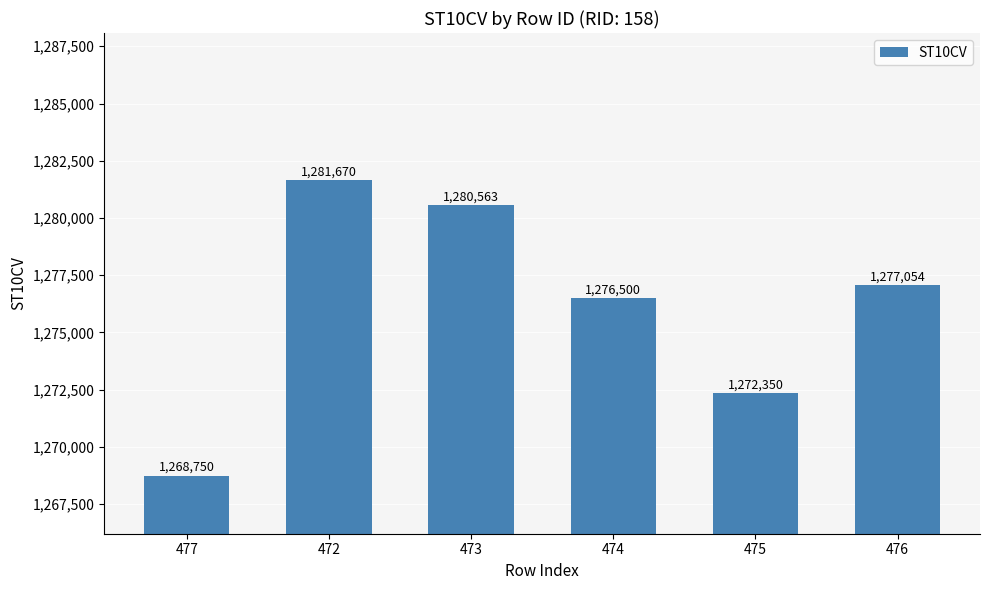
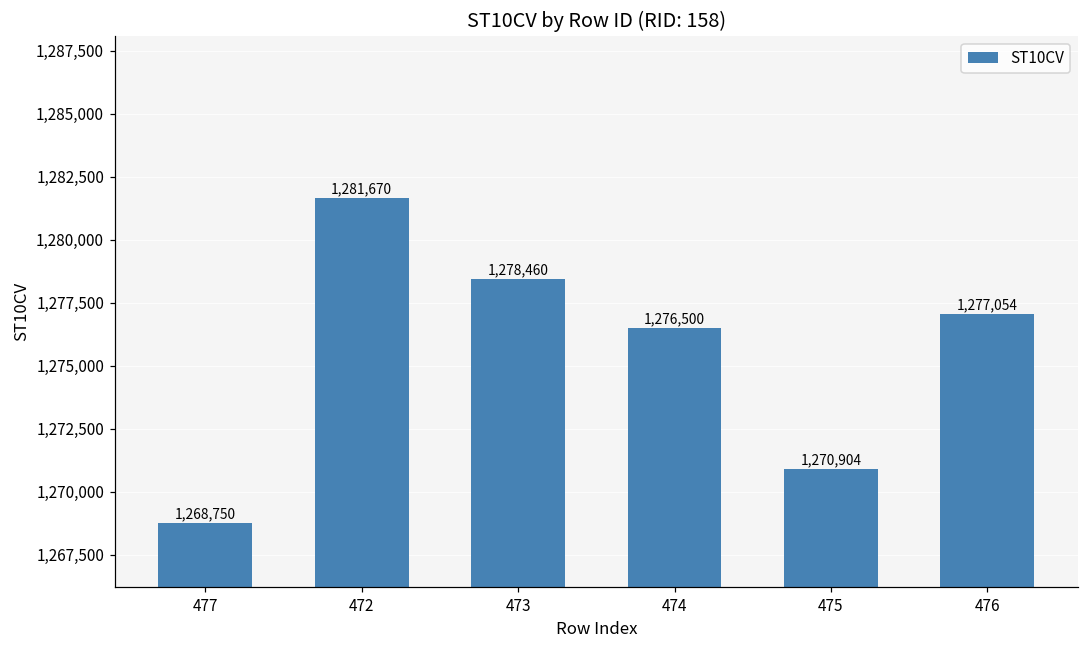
  {
    "477": "1,268,750",
    "472": "1,281,670",
-   "473": "1,280,563",
+   "473": "1,278,460",
    "474": "1,276,500",
-   "475": "1,272,350",
+   "475": "1,270,904",
    "476": "1,277,054"
  }
